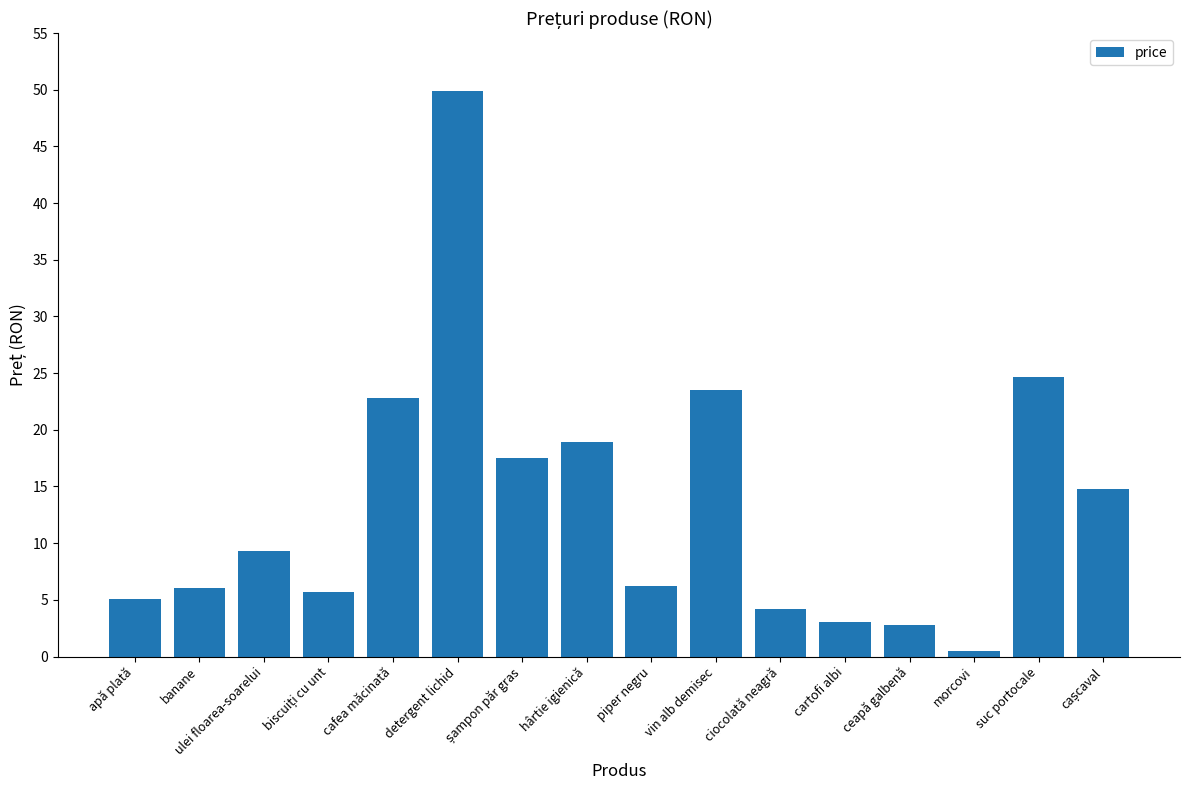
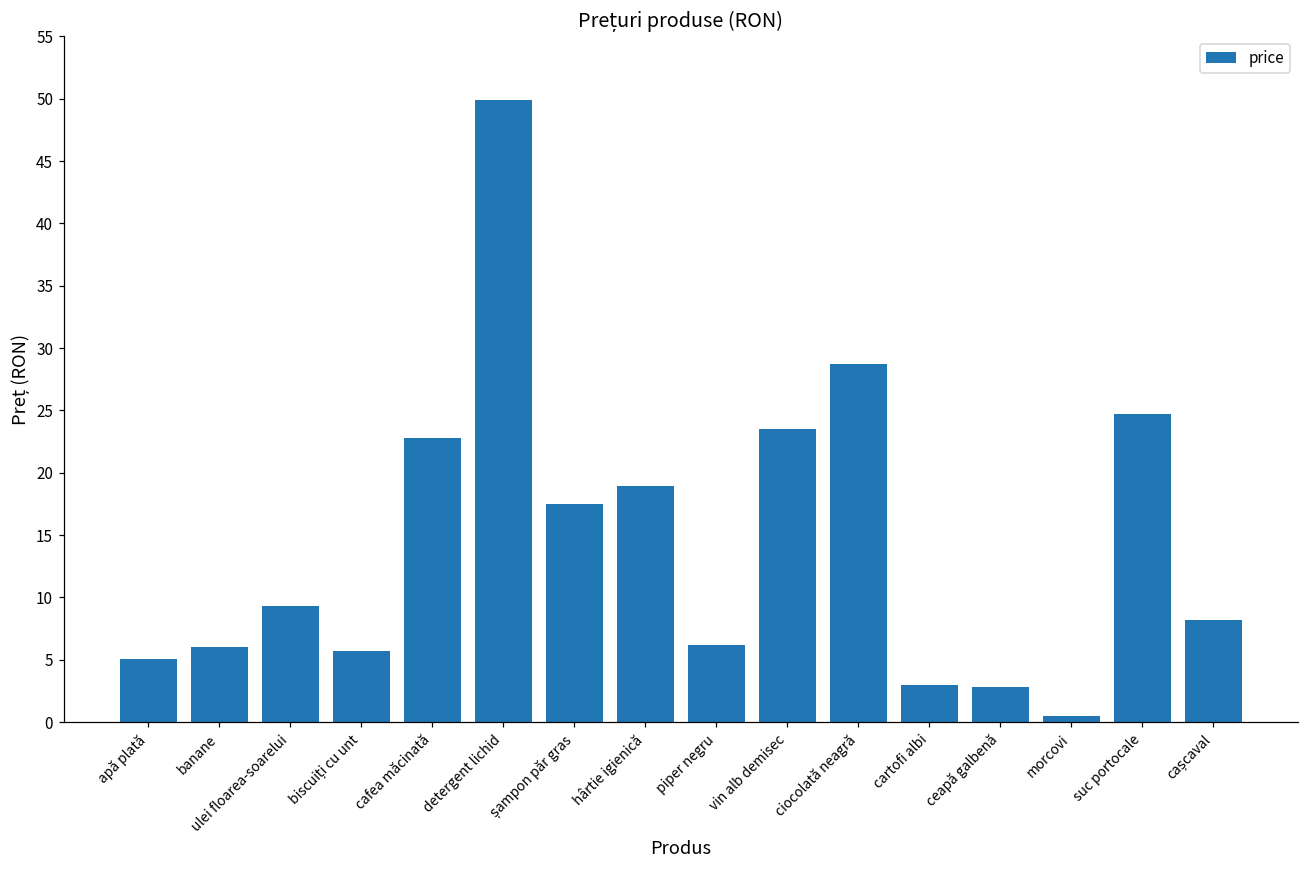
  {
    "apă plată": 5.1,
    "banane": 6.0,
    "ulei floarea-soarelui": 9.3,
    "biscuiți cu unt": 5.7,
    "cafea măcinată": 22.8,
    "detergent lichid": 49.9,
    "șampon păr gras": 17.5,
    "hârtie igienică": 18.9,
    "piper negru": 6.2,
    "vin alb demisec": 23.5,
-   "ciocolată neagră": 4.2,
+   "ciocolată neagră": 28.7,
    "cartofi albi": 3.0,
    "ceapă galbenă": 2.8,
    "morcovi": 0.5,
    "suc portocale": 24.7,
-   "cașcaval": 14.8
+   "cașcaval": 8.2
  }
